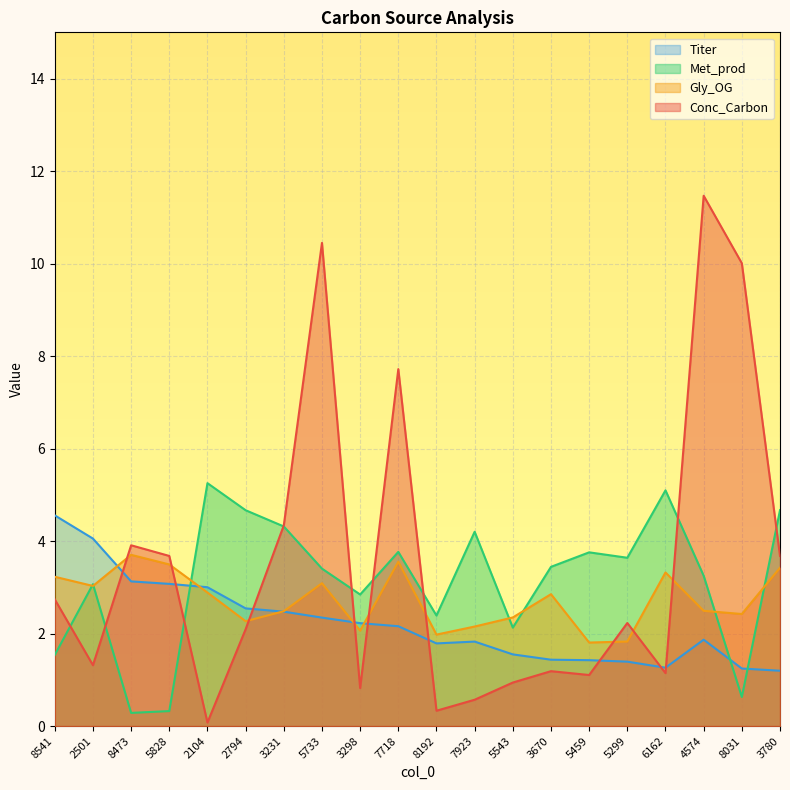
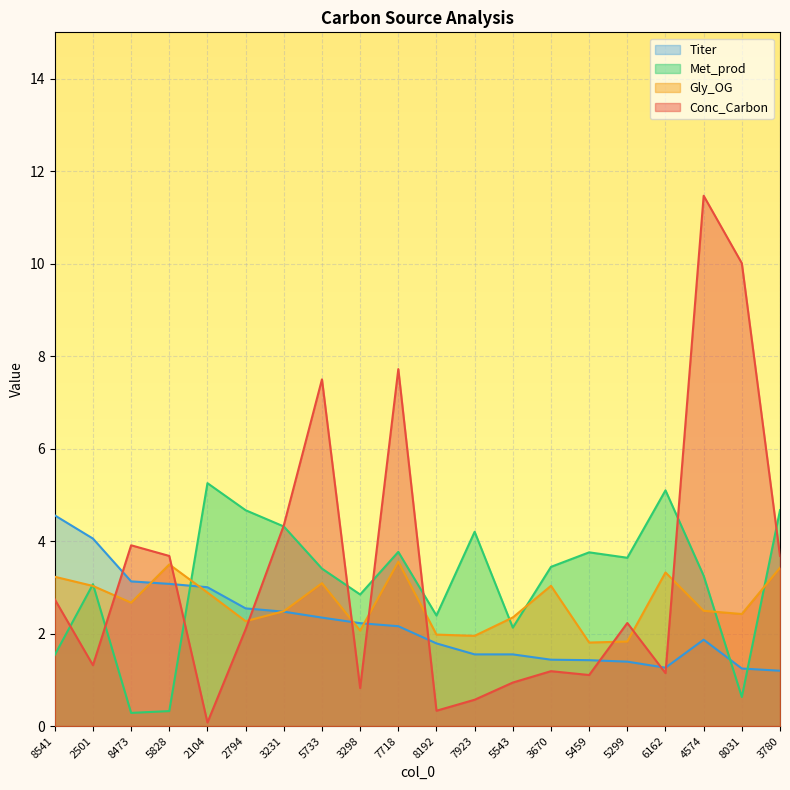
  {
    "Titer": {
      "8541": 4.6,
      "2501": 4.1,
      "8473": 3.1,
      "5828": 3.1,
      "2104": 3.0,
      "2794": 2.5,
      "5733": 2.3,
      "3298": 2.2,
      "7718": 2.2,
      "8192": 1.8,
-     "7923": 1.8,
+     "7923": 1.5,
      "5543": 1.5,
      "3670": 1.4,
      "5459": 1.4,
      "5299": 1.4,
      "6162": 1.3,
      "4574": 1.9,
      "8031": 1.2,
      "3780": 1.2
    },
    "Met_prod": {
      "8541": 1.5,
      "8473": 0.3,
      "5828": 0.3,
      "2104": 5.3,
      "2794": 4.7,
      "5733": 3.4,
      "3298": 2.8,
      "7718": 3.8,
      "8192": 2.4,
      "7923": 4.2,
      "5543": 2.1,
      "3670": 3.4,
      "5459": 3.8,
      "5299": 3.6,
      "6162": 5.1,
      "4574": 3.2,
      "8031": 0.6,
      "3780": 4.7
    },
    "Gly_OG": {
      "8541": 3.2,
-     "8473": 3.7,
+     "8473": 2.7,
      "5828": 3.5,
      "2104": 2.9,
      "2794": 2.3,
      "5733": 3.1,
      "3298": 2.1,
      "7718": 3.6,
      "8192": 2.0,
-     "7923": 2.2,
+     "7923": 2.0,
      "5543": 2.3,
-     "3670": 2.9,
+     "3670": 3.0,
      "5459": 1.8,
      "5299": 1.8,
      "6162": 3.3,
      "4574": 2.5,
      "8031": 2.4,
      "3780": 3.4
    },
    "Conc_Carbon": {
      "8541": 2.7,
      "2501": 1.3,
      "8473": 3.9,
      "5828": 3.7,
      "2104": 0.1,
      "2794": 2.1,
-     "5733": 10.4,
+     "5733": 7.5,
      "3298": 0.8,
      "7718": 7.7,
      "8192": 0.3,
      "7923": 0.6,
      "5543": 0.9,
      "3670": 1.2,
      "5459": 1.1,
      "5299": 2.2,
      "6162": 1.1,
      "4574": 11.5,
      "8031": 10.0,
      "3780": 3.7
    }
  }
